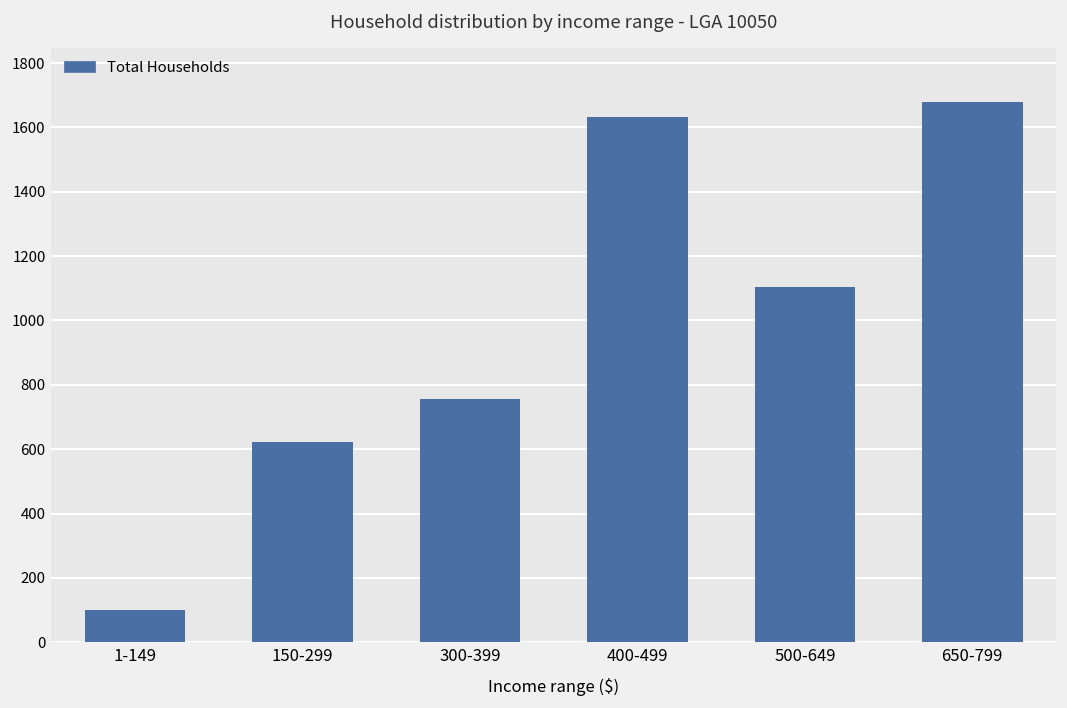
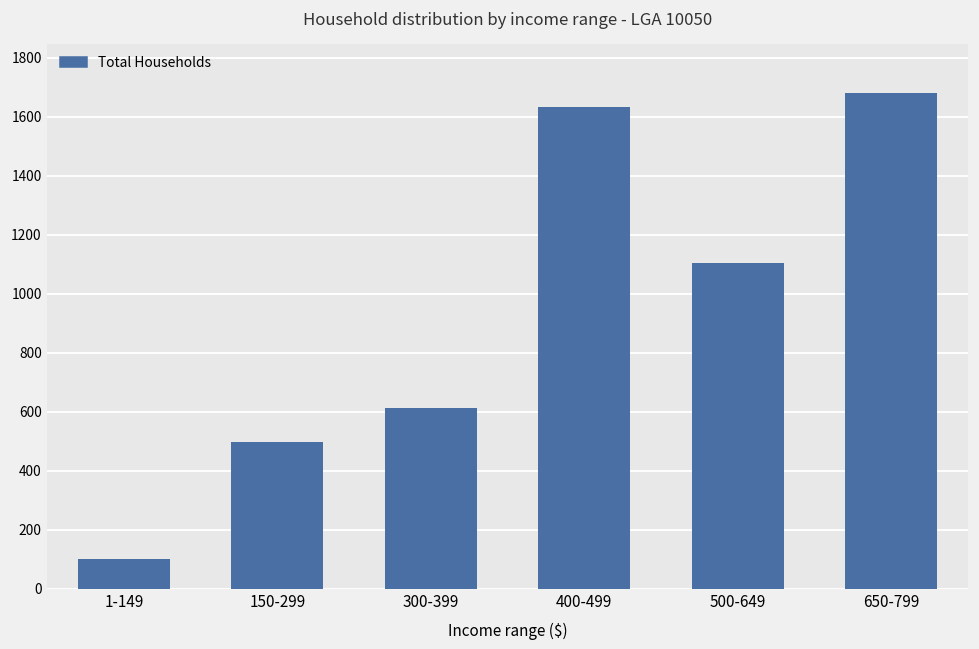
  {
    "1-149": 100,
-   "150-299": 620,
-   "300-399": 760,
+   "150-299": 500,
+   "300-399": 610,
    "400-499": 1630,
    "500-649": 1110,
    "650-799": 1680
  }
